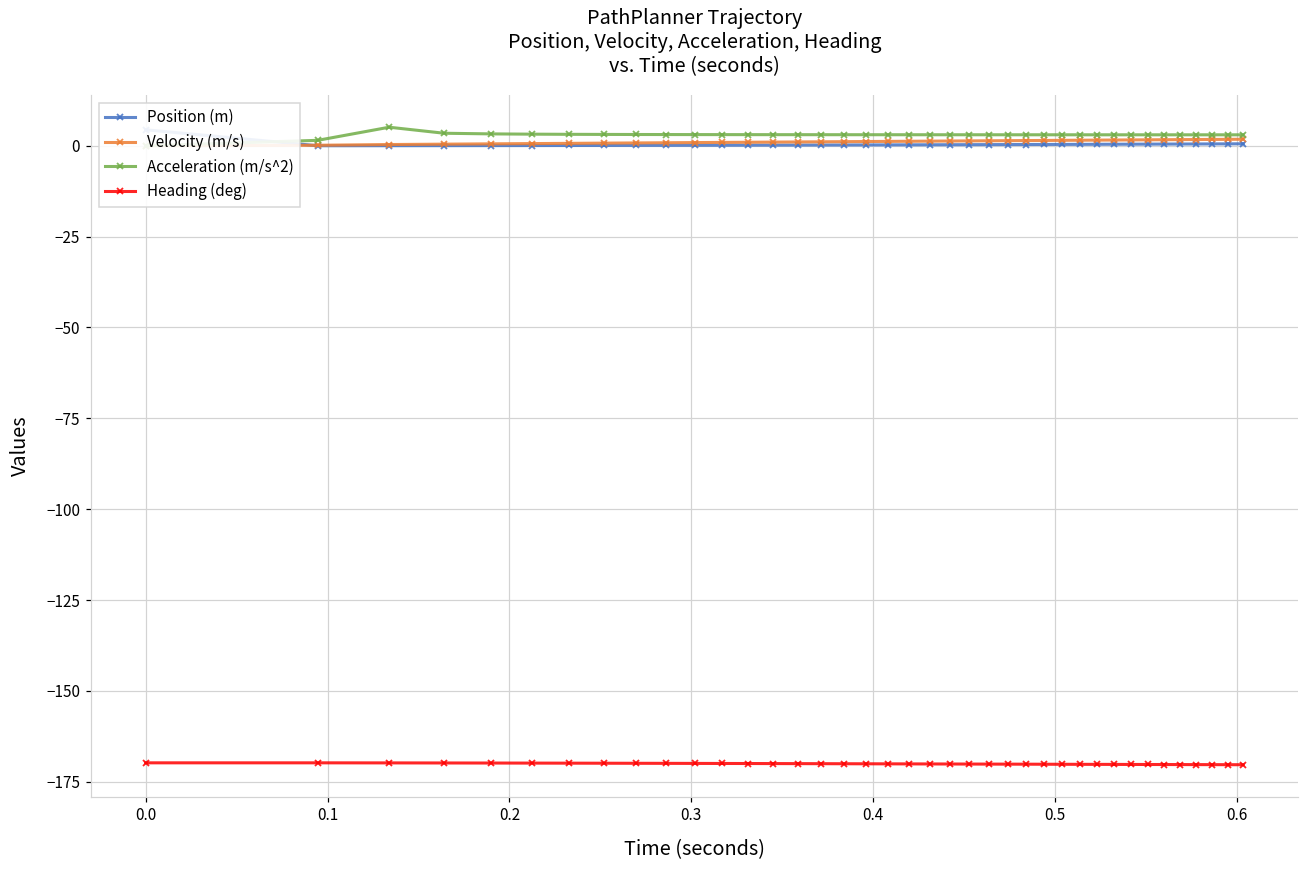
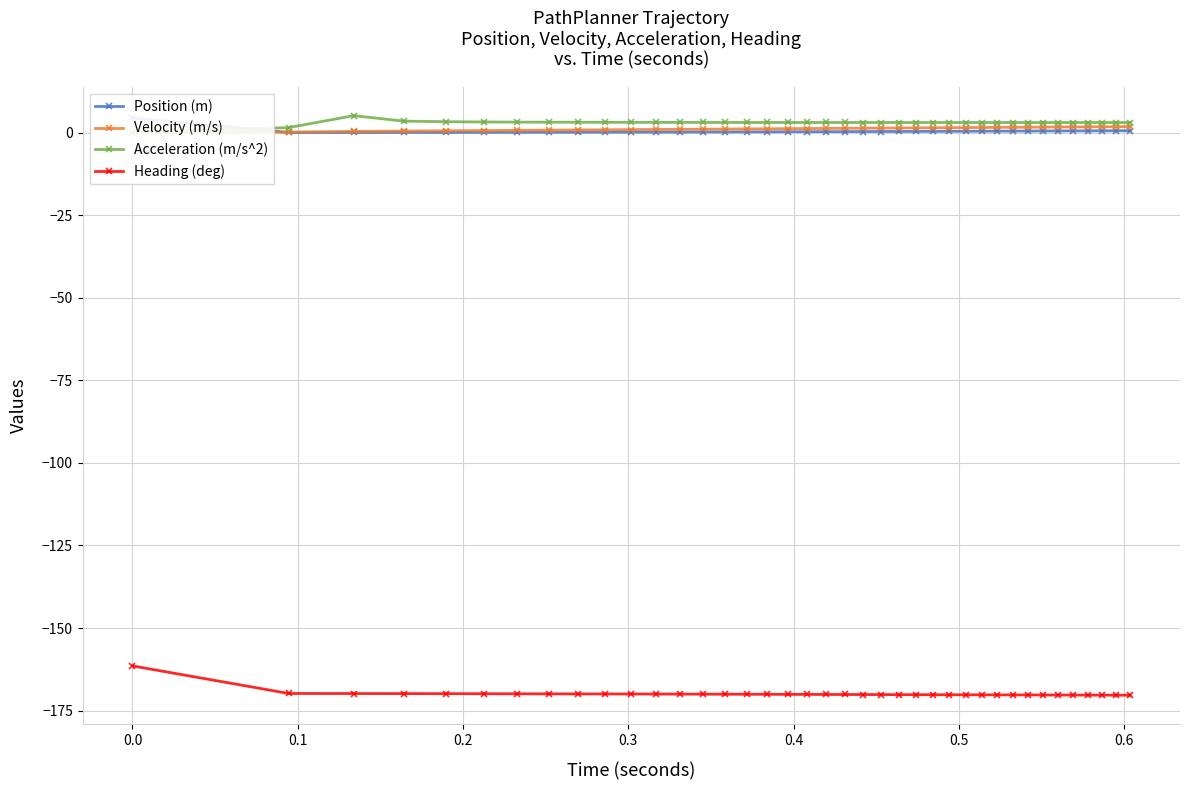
  {
    "Heading (deg)": {
-     "0.0": -170
+     "0.0": -161
    }
  }
